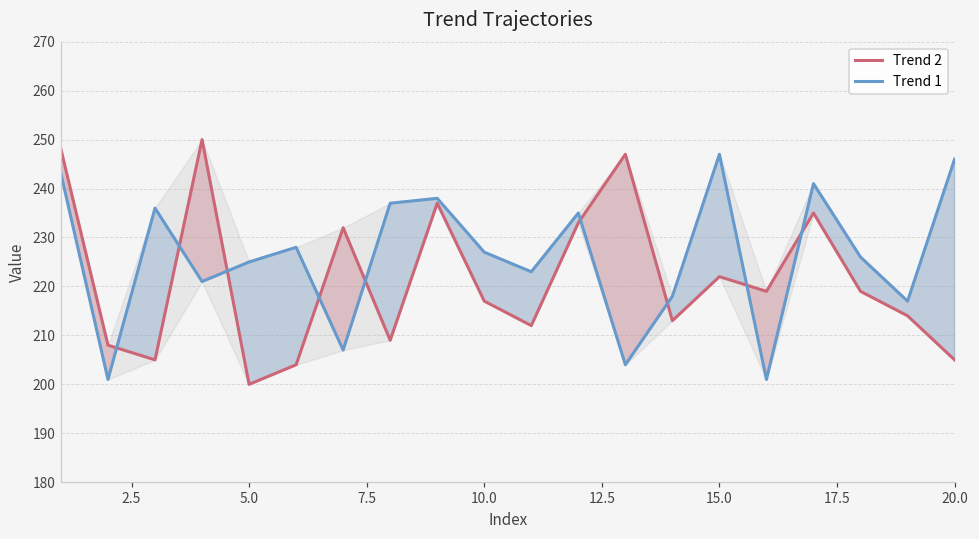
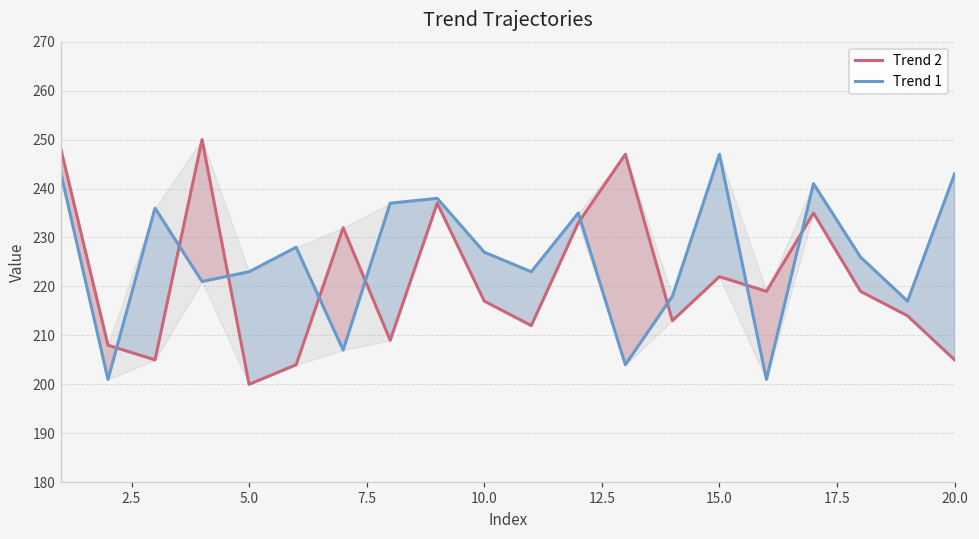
  {
    "Trend 2": {
      "5.0": 200,
      "10.0": 217,
      "15.0": 222,
      "20.0": 205
    },
    "Trend 1": {
-     "5.0": 225,
-     "20.0": 246
+     "5.0": 223,
+     "20.0": 243
    }
  }
